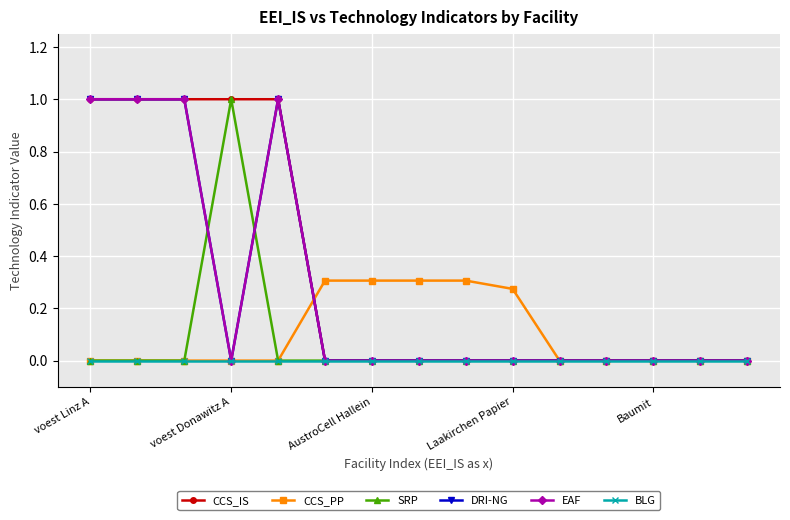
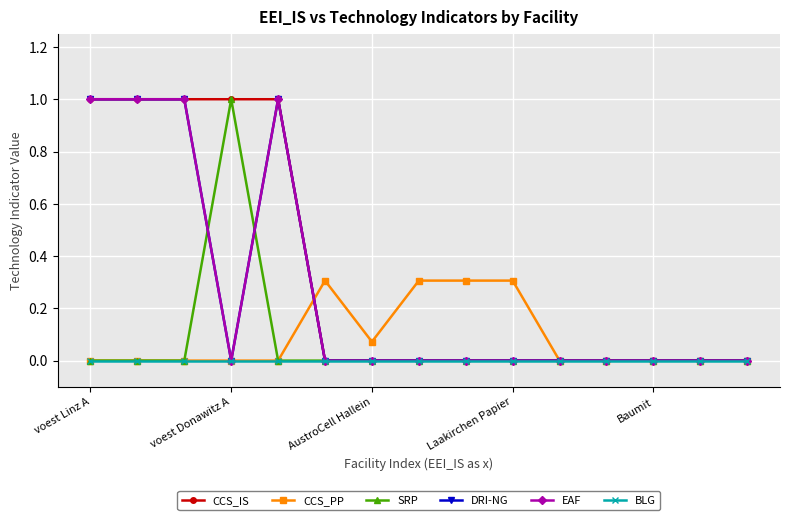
  {
    "CCS_PP": {
-     "AustroCell Hallein": 0.31,
-     "Laakirchen Papier": 0.27
+     "AustroCell Hallein": 0.07,
+     "Laakirchen Papier": 0.31
    }
  }
